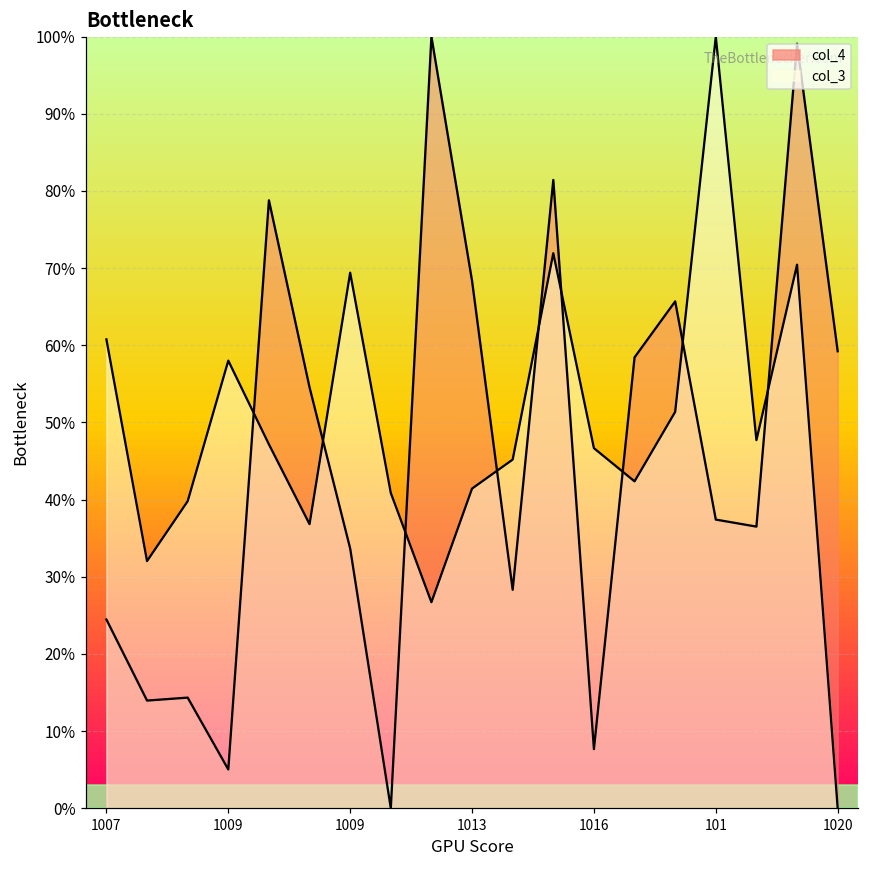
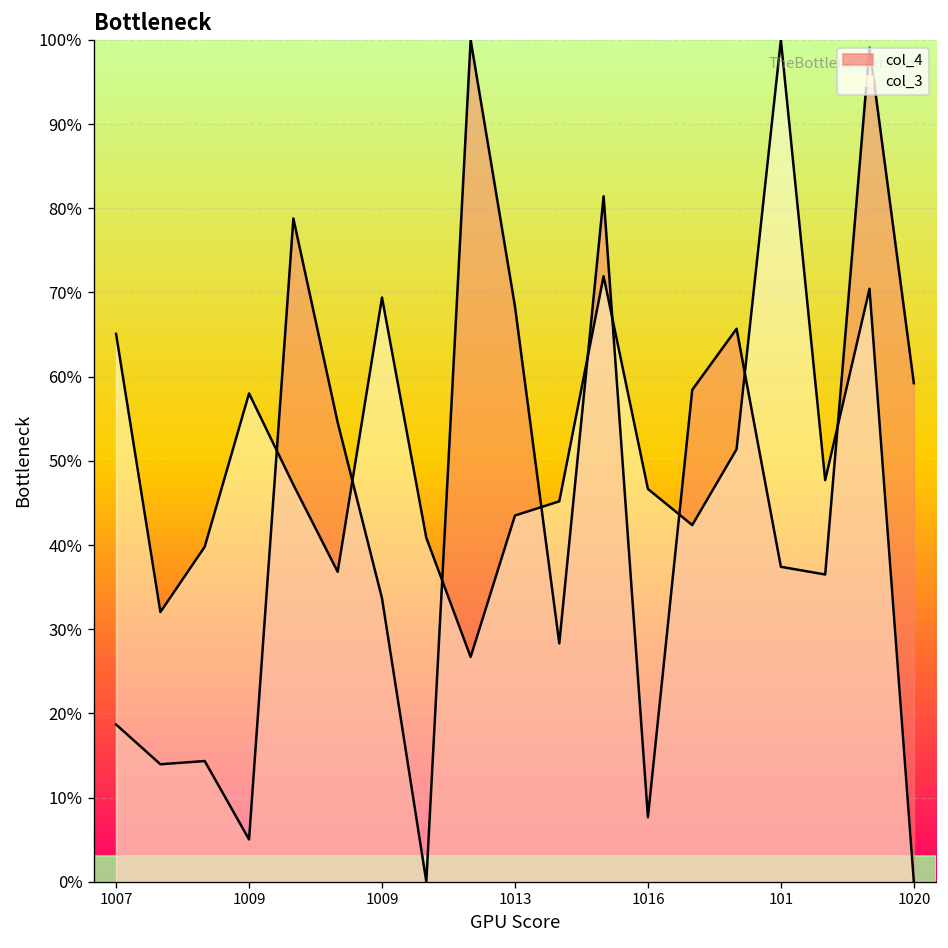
  {
    "col_4": {
-     "1007": "24%",
+     "1007": "19%",
      "1013": "68%",
      "1016": "8%",
      "101": "37%",
      "1020": "59%"
    },
    "col_3": {
-     "1007": "61%",
-     "1013": "41%",
+     "1007": "65%",
+     "1013": "43%",
      "1016": "47%",
      "101": "100%"
    }
  }
